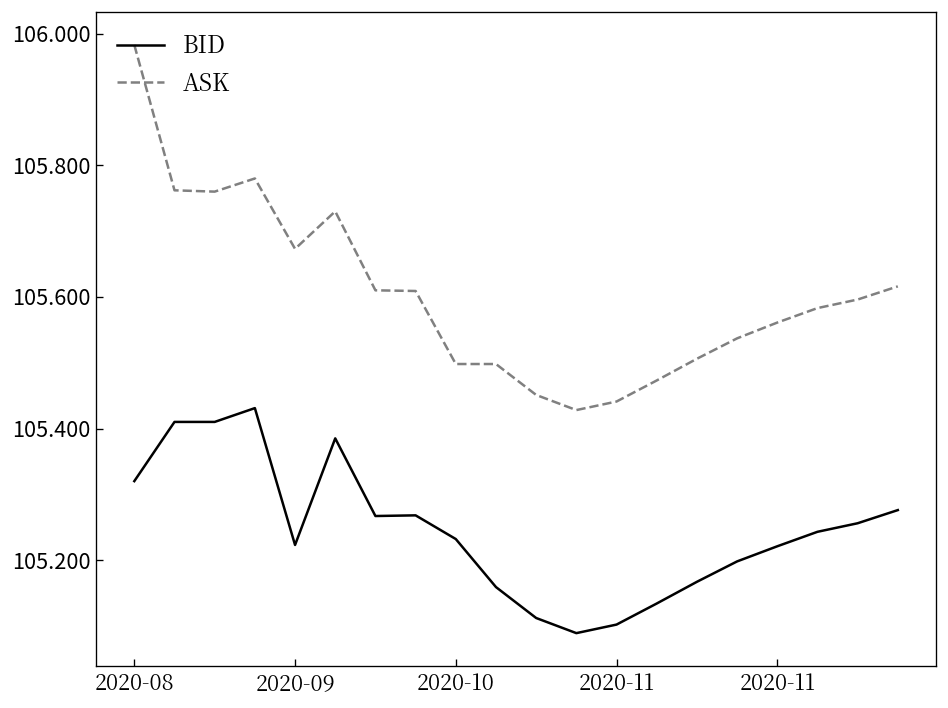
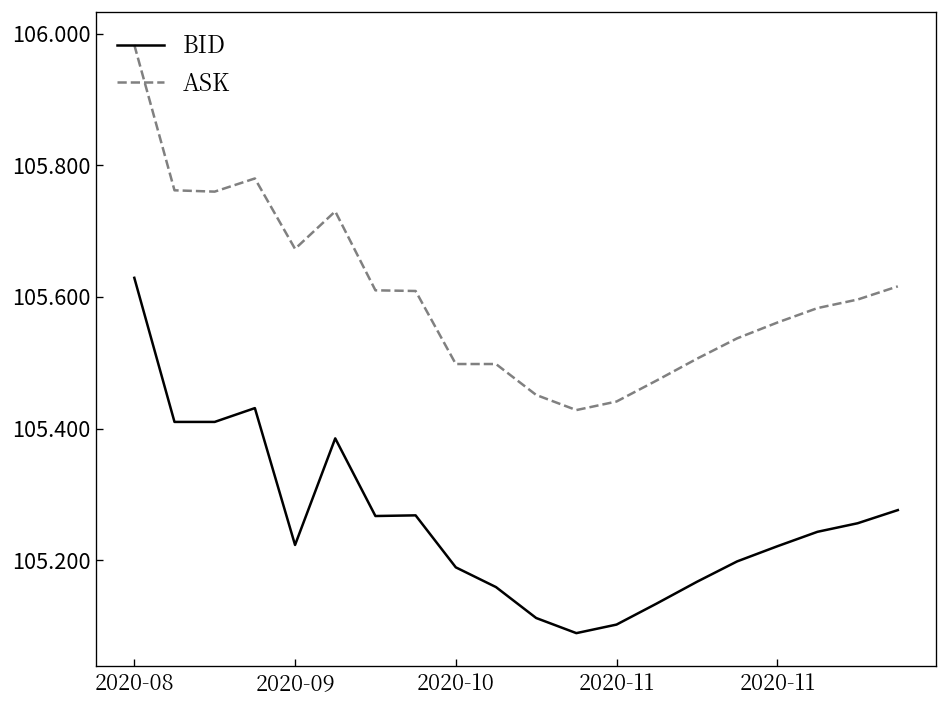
  {
    "BID": {
-     "2020-08": 105.32,
+     "2020-08": 105.63,
      "2020-09": 105.22,
-     "2020-10": 105.23
+     "2020-10": 105.19
    },
    "ASK": {
      "2020-08": 105.98,
      "2020-09": 105.67,
      "2020-10": 105.50
    }
  }
